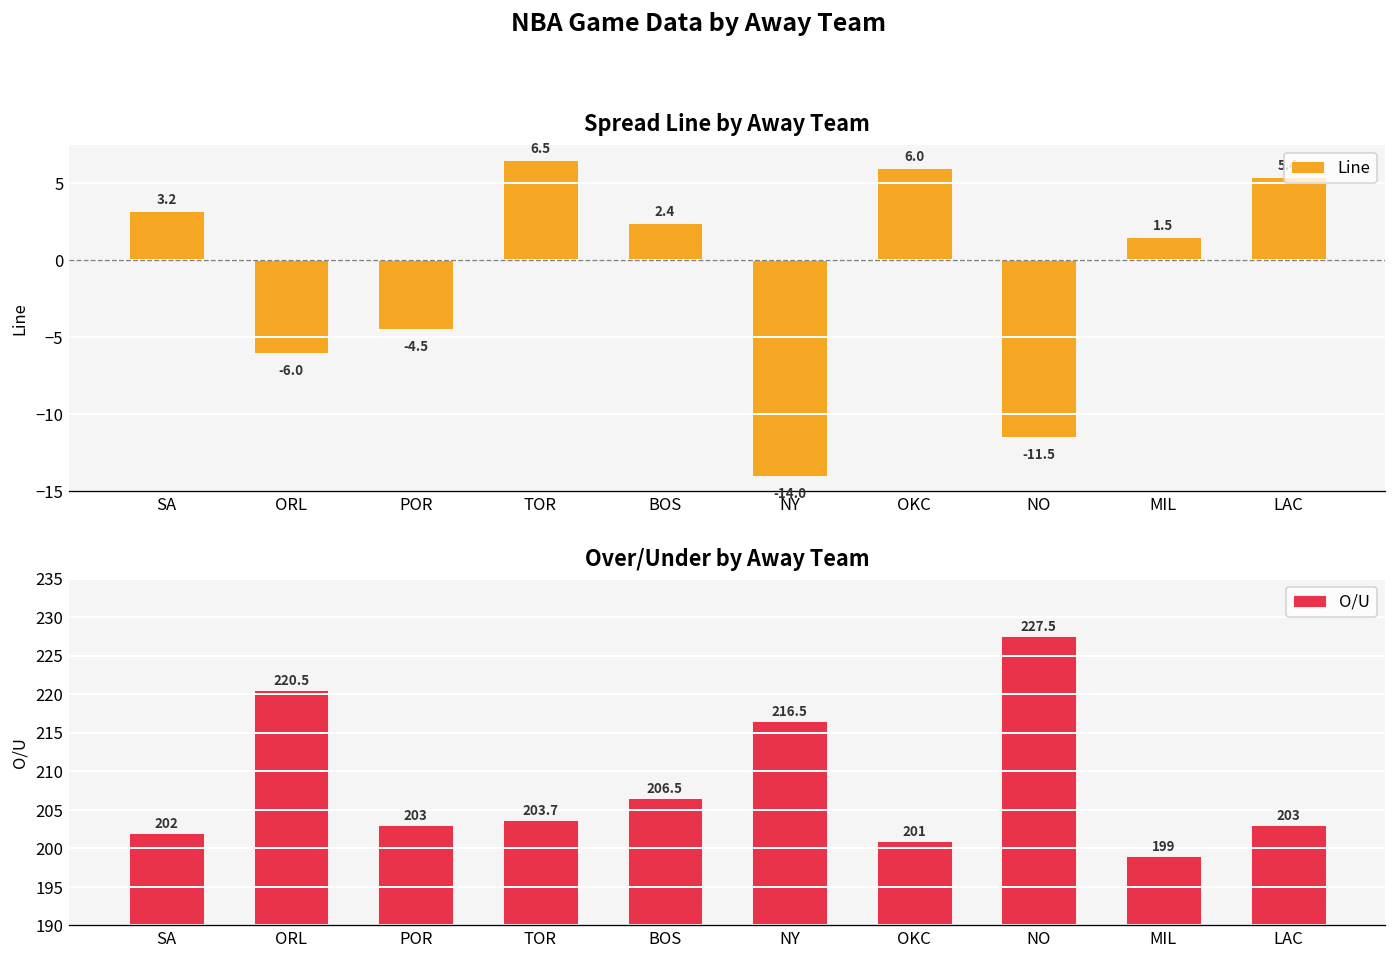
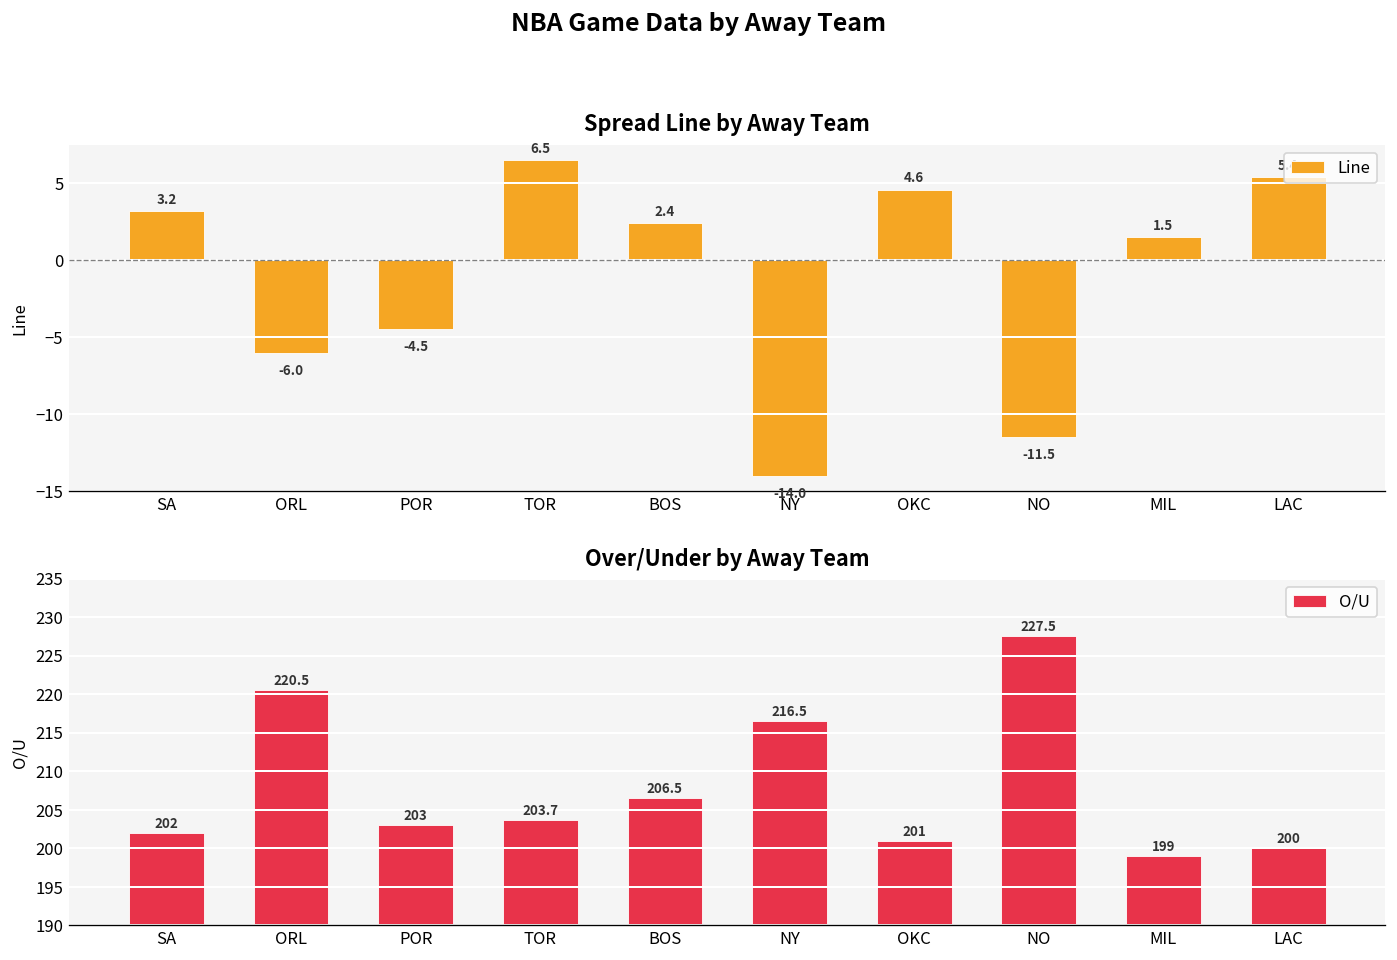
  {
    "Spread Line by Away Team": {
      "SA": 3.2,
      "ORL": -6.0,
      "POR": -4.5,
      "TOR": 6.5,
      "BOS": 2.4,
      "NY": -14.0,
-     "OKC": 6.0,
+     "OKC": 4.6,
      "NO": -11.5,
      "MIL": 1.5
    },
    "Over/Under by Away Team": {
      "SA": 202,
      "ORL": 220.5,
      "POR": 203,
      "TOR": 203.7,
      "BOS": 206.5,
      "NY": 216.5,
      "OKC": 201,
      "NO": 227.5,
      "MIL": 199,
-     "LAC": 203
+     "LAC": 200
    }
  }
